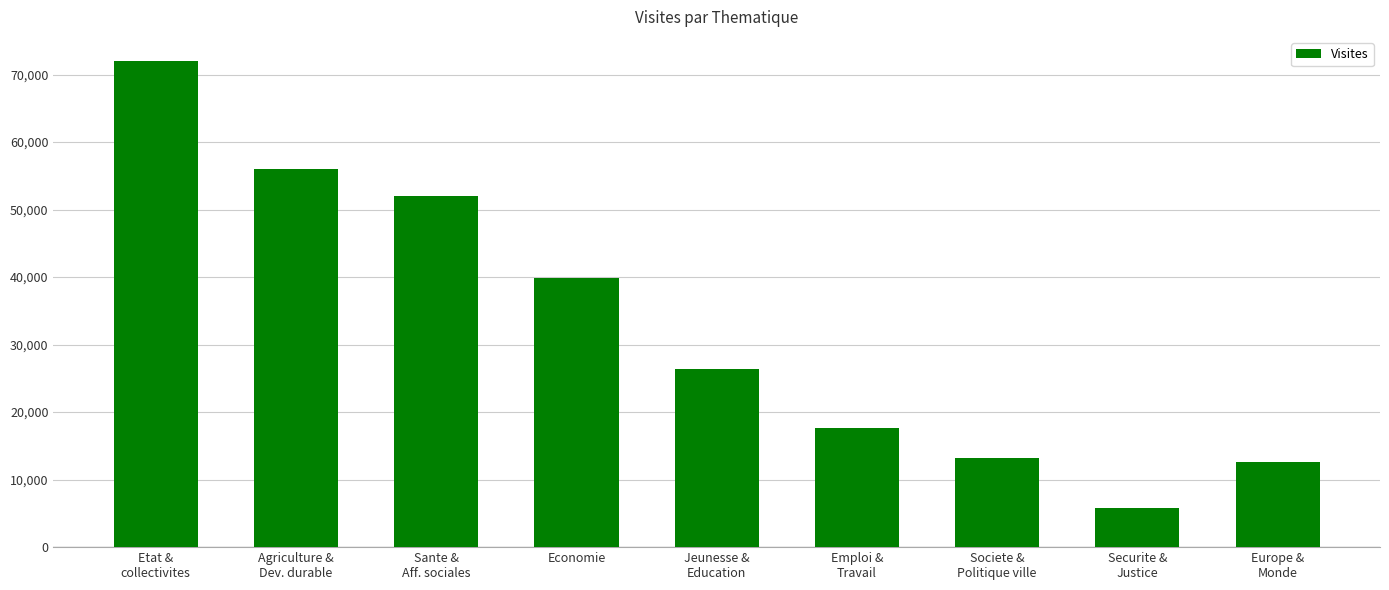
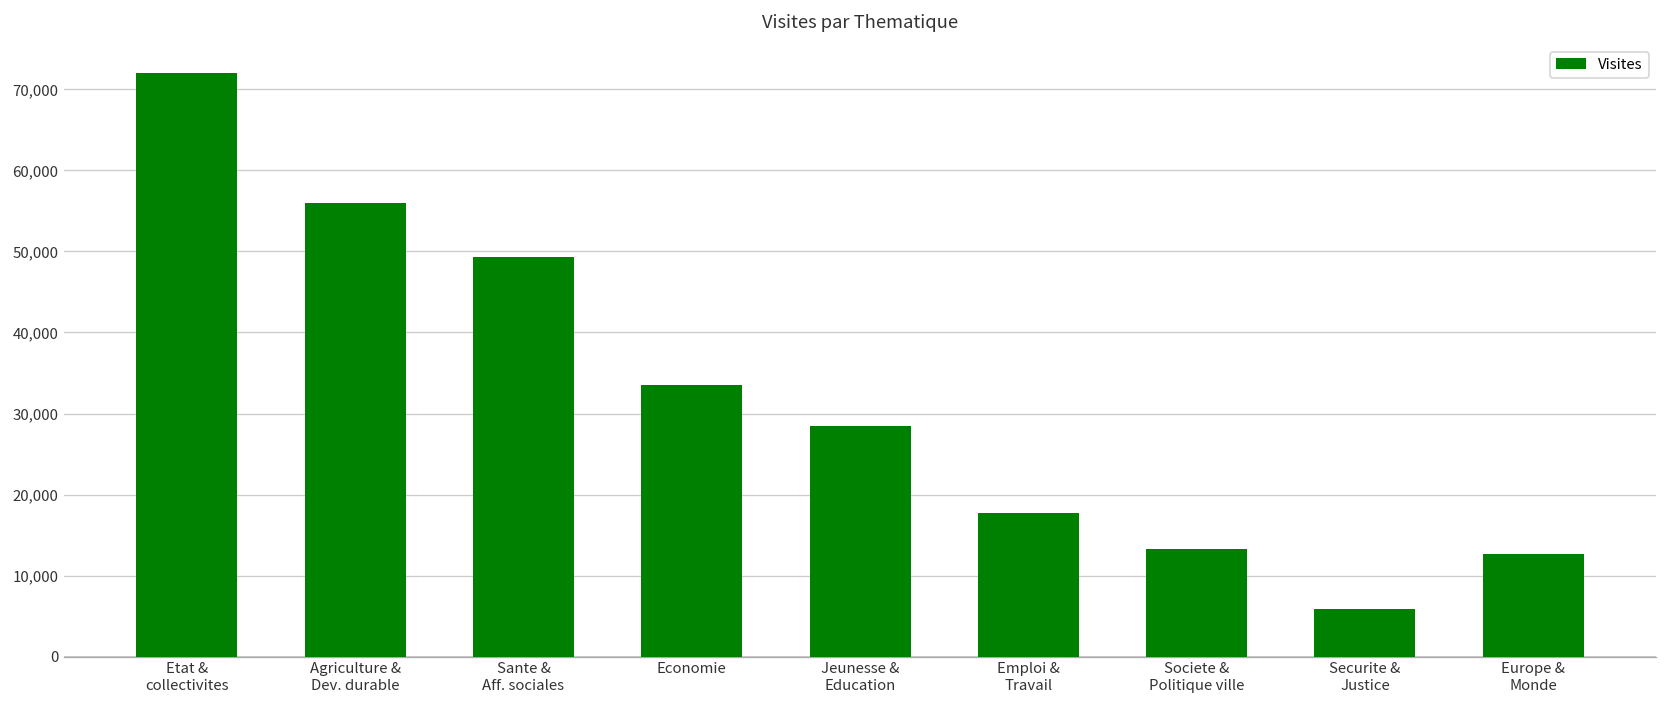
  {
    "Etat & collectivites": "72,000",
    "Agriculture & Dev. durable": "56,000",
-   "Sante & Aff. sociales": "52,000",
-   "Economie": "40,000",
-   "Jeunesse & Education": "26,000",
+   "Sante & Aff. sociales": "49,000",
+   "Economie": "33,000",
+   "Jeunesse & Education": "28,000",
    "Emploi & Travail": "18,000",
    "Societe & Politique ville": "13,000",
    "Securite & Justice": "6,000",
    "Europe & Monde": "13,000"
  }
